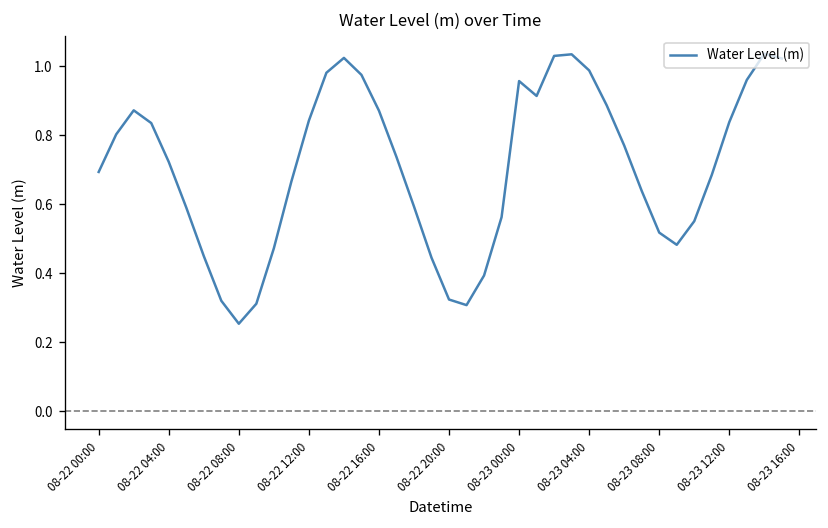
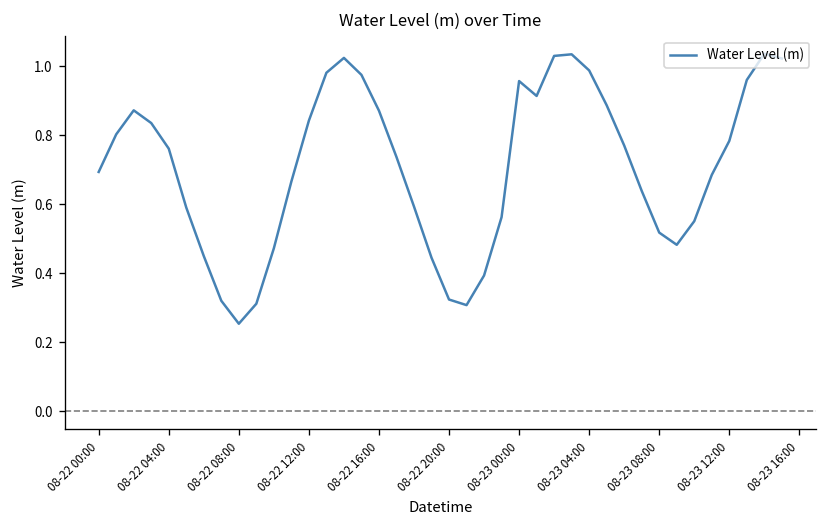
  {
    "08-22 00:00": 0.69,
-   "08-22 04:00": 0.72,
+   "08-22 04:00": 0.76,
    "08-22 08:00": 0.25,
    "08-22 12:00": 0.84,
    "08-22 16:00": 0.87,
    "08-22 20:00": 0.32,
    "08-23 00:00": 0.96,
    "08-23 04:00": 0.99,
    "08-23 08:00": 0.52,
-   "08-23 12:00": 0.84
+   "08-23 12:00": 0.78
  }
